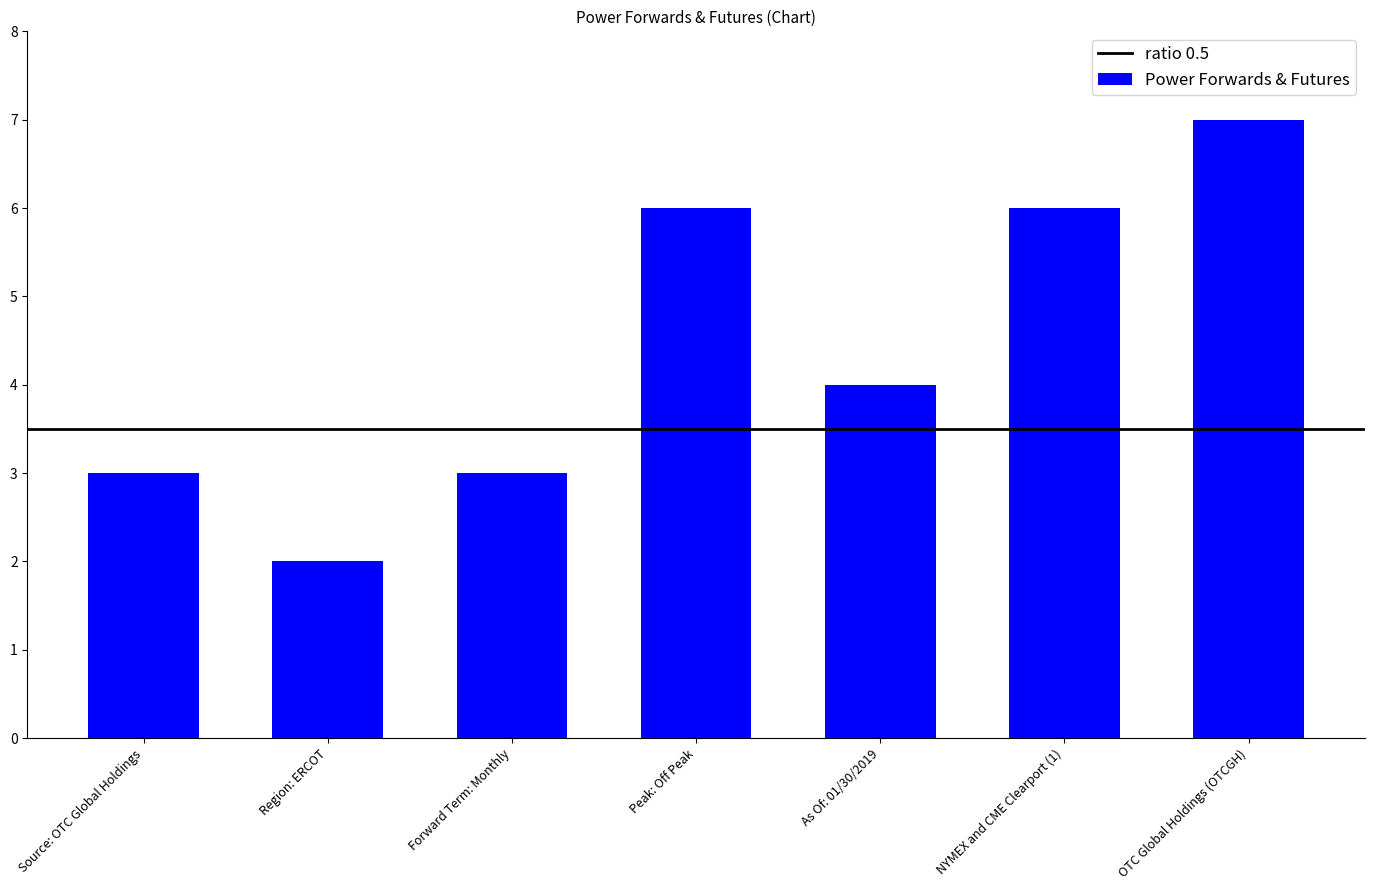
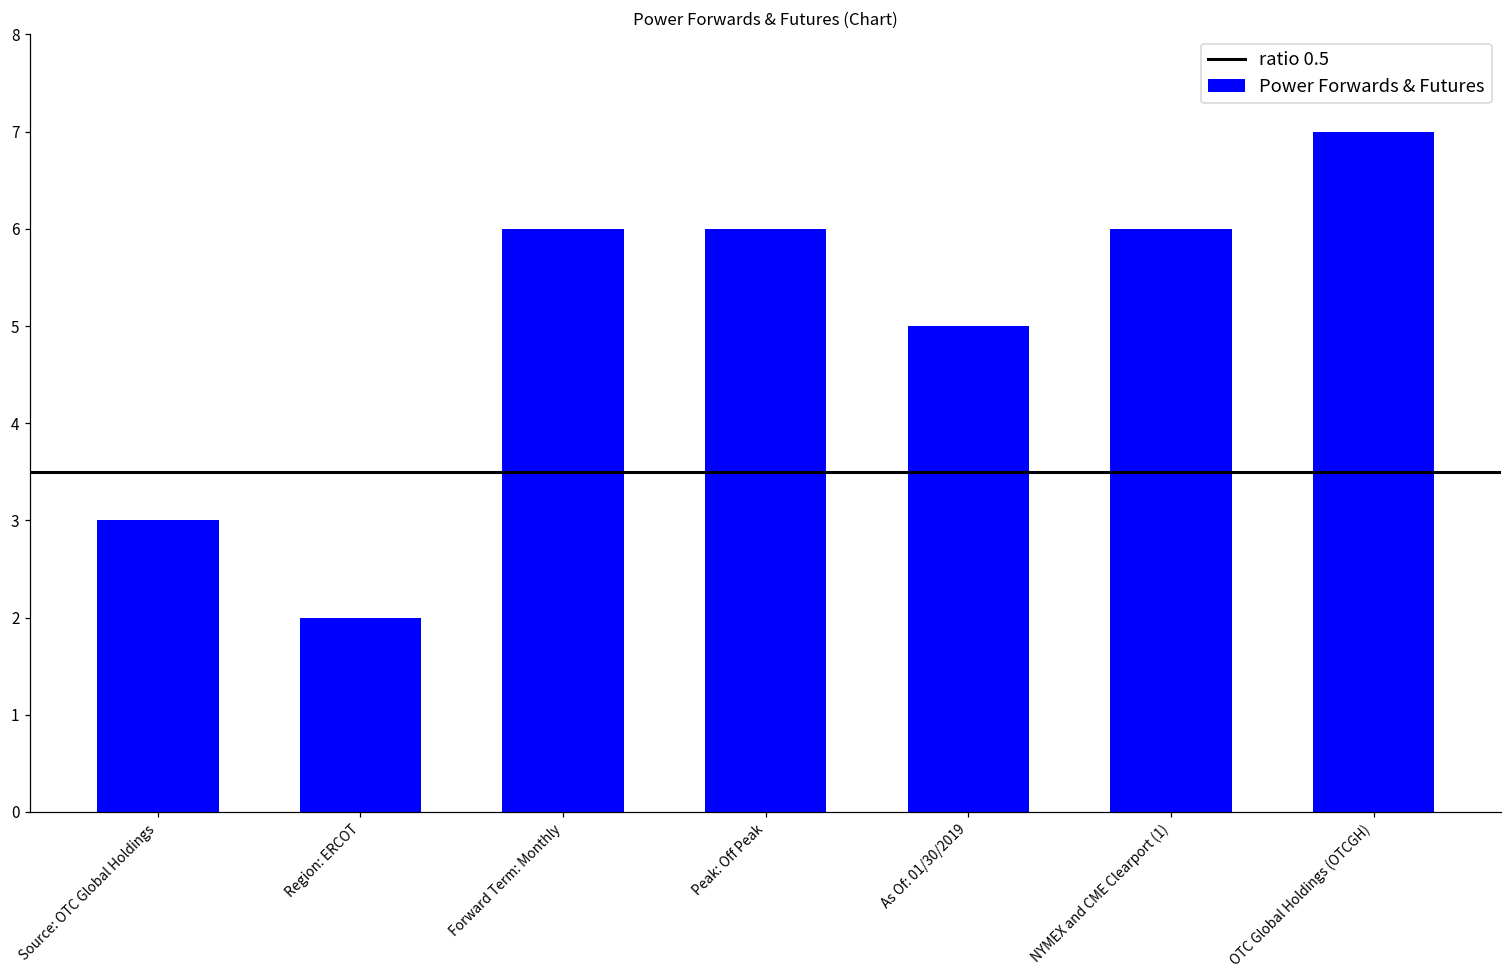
  {
    "Source: OTC Global Holdings": 3,
    "Region: ERCOT": 2,
-   "Forward Term: Monthly": 3,
+   "Forward Term: Monthly": 6,
    "Peak: Off Peak": 6,
-   "As Of: 01/30/2019": 4,
+   "As Of: 01/30/2019": 5,
    "NYMEX and CME Clearport (1)": 6,
    "OTC Global Holdings (OTCGH)": 7
  }
